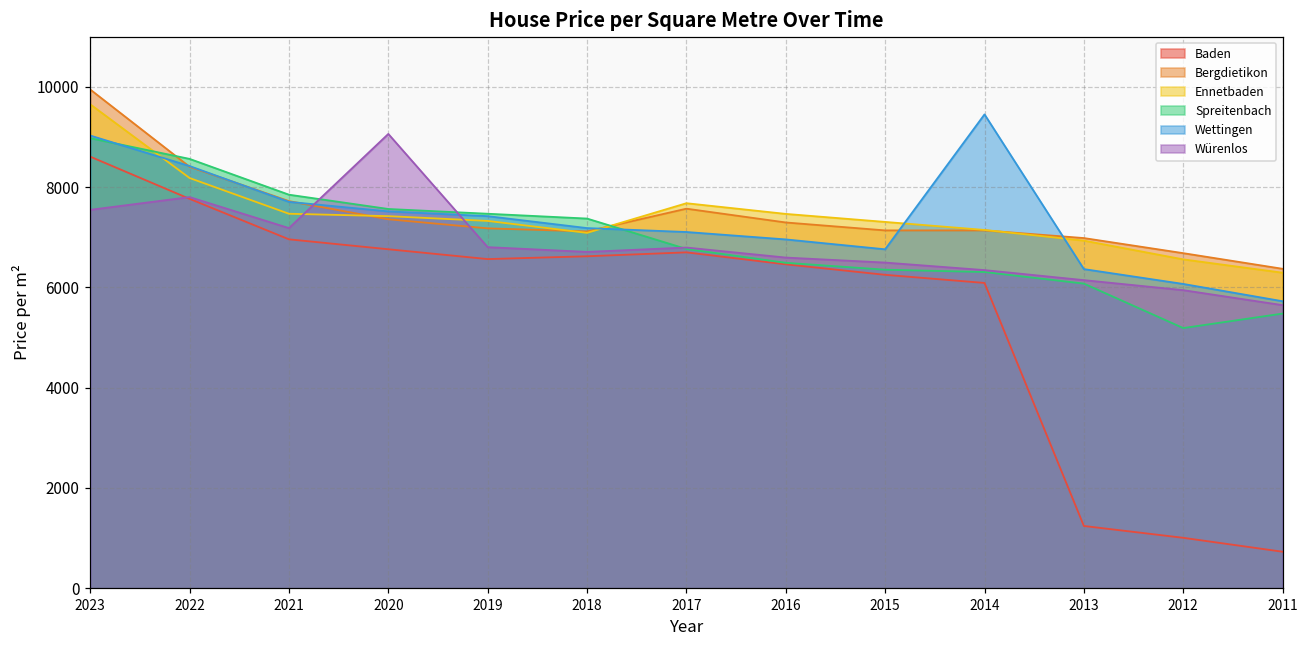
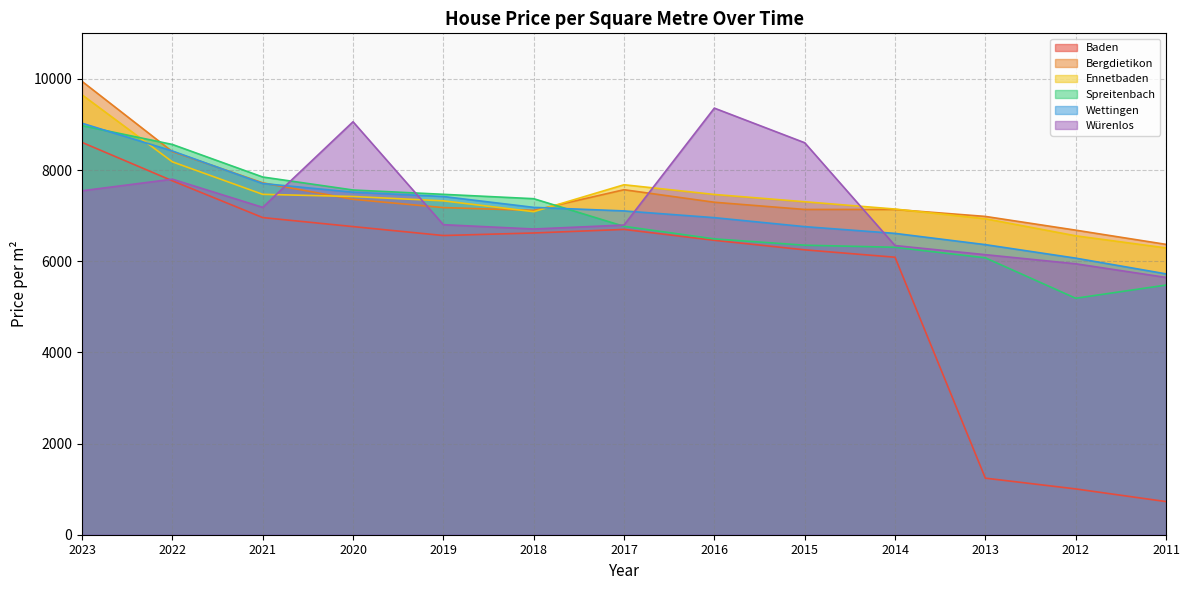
  {
    "Spreitenbach": {
      "2022": 8600,
      "2021": 7800,
      "2018": 7400,
      "2015": 6400,
      "2013": 6100,
      "2012": 5200,
      "2011": 5500
    },
    "Wettingen": {
      "2018": 7200,
      "2017": 7100,
      "2016": 7000,
      "2015": 6800,
-     "2014": 9500,
+     "2014": 6600,
      "2013": 6400,
      "2012": 6100,
      "2011": 5700
    },
    "Würenlos": {
      "2023": 7500,
      "2021": 7200,
      "2020": 9100,
      "2019": 6800,
      "2018": 6700,
-     "2016": 6600,
-     "2015": 6500,
+     "2016": 9400,
+     "2015": 8600,
      "2013": 6100,
      "2012": 5900,
      "2011": 5600
    }
  }
